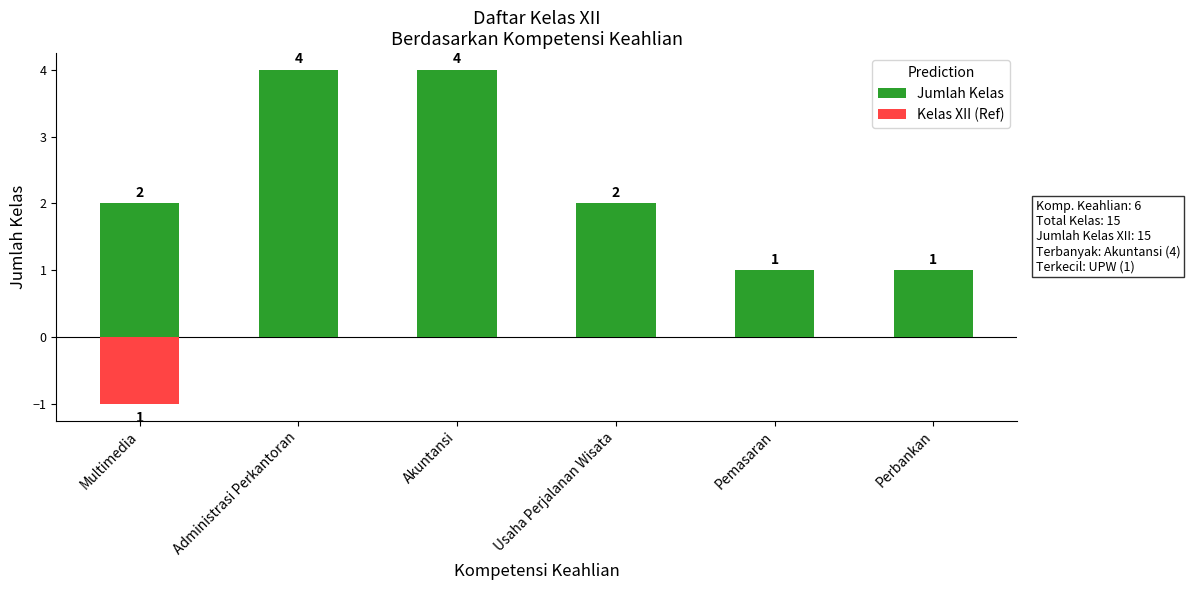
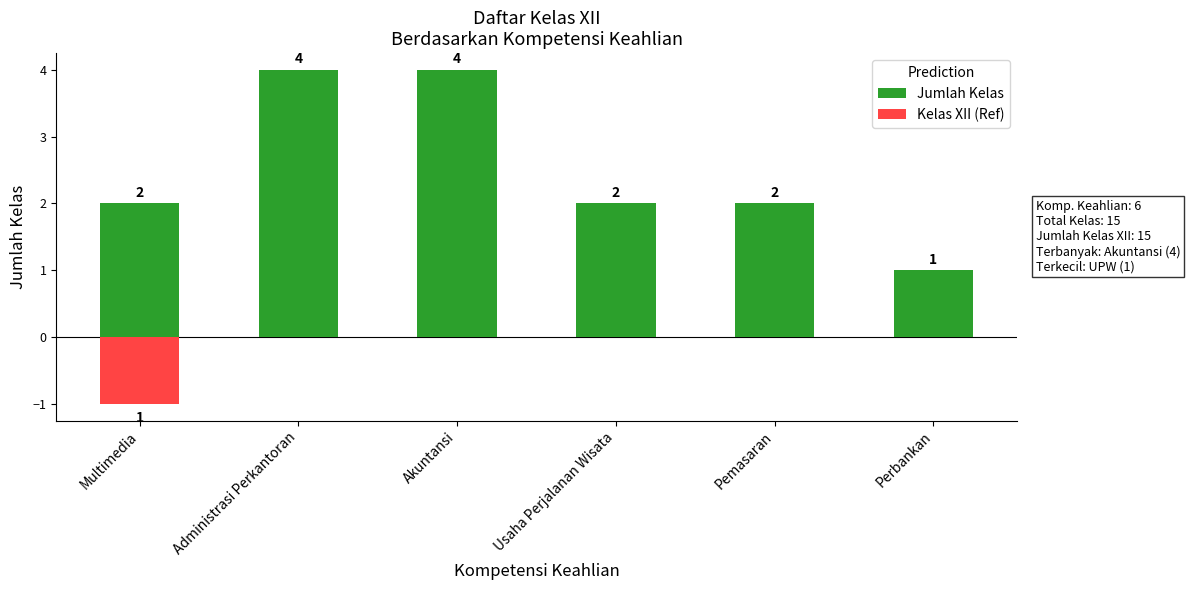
  {
    "Jumlah Kelas": {
      "Multimedia": 2,
      "Administrasi Perkantoran": 4,
      "Akuntansi": 4,
      "Usaha Perjalanan Wisata": 2,
-     "Pemasaran": 1,
+     "Pemasaran": 2,
      "Perbankan": 1
    },
    "Kelas XII (Ref)": {
      "Administrasi Perkantoran": 0.0,
      "Akuntansi": 0.0,
      "Usaha Perjalanan Wisata": 0.0,
      "Pemasaran": 0.0,
      "Perbankan": 0.0
    }
  }
